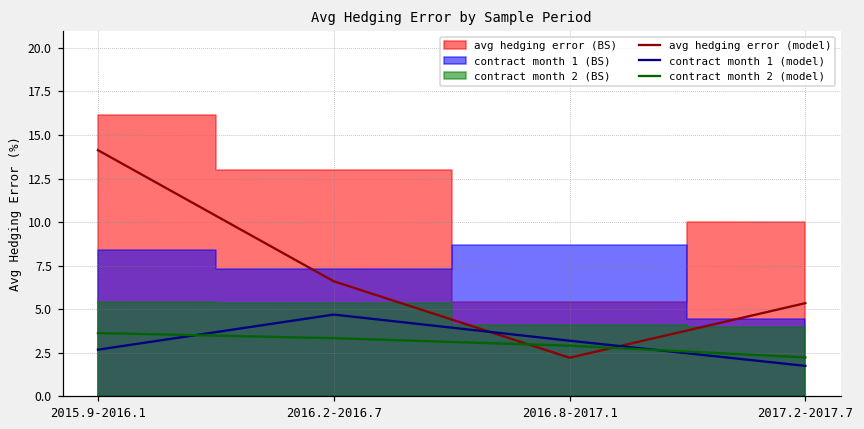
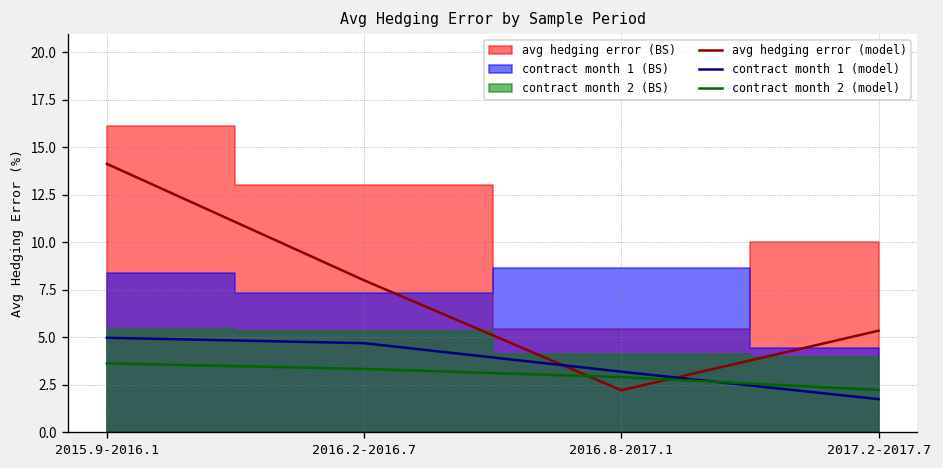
  {
    "avg hedging error (model)": {
      "2015.9-2016.1": 14.1,
-     "2016.2-2016.7": 6.6,
+     "2016.2-2016.7": 8.0,
      "2016.8-2017.1": 2.2,
      "2017.2-2017.7": 5.3
    },
    "contract month 1 (model)": {
-     "2015.9-2016.1": 2.7,
+     "2015.9-2016.1": 5.0,
      "2016.2-2016.7": 4.7,
      "2016.8-2017.1": 3.2,
      "2017.2-2017.7": 1.7
    }
  }
